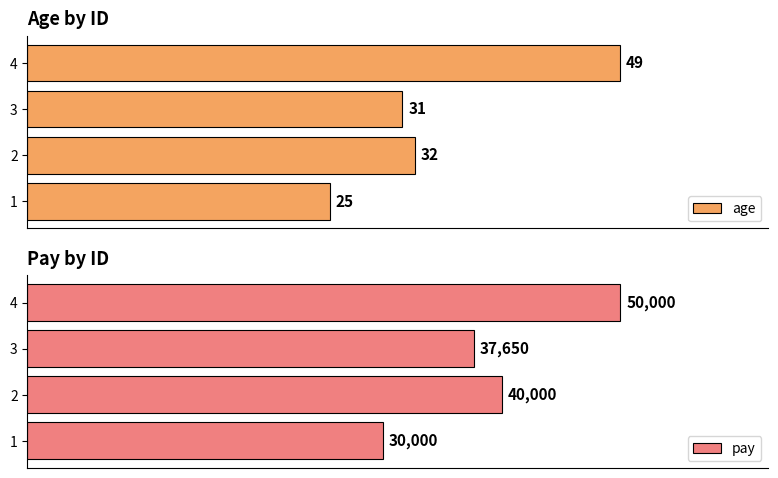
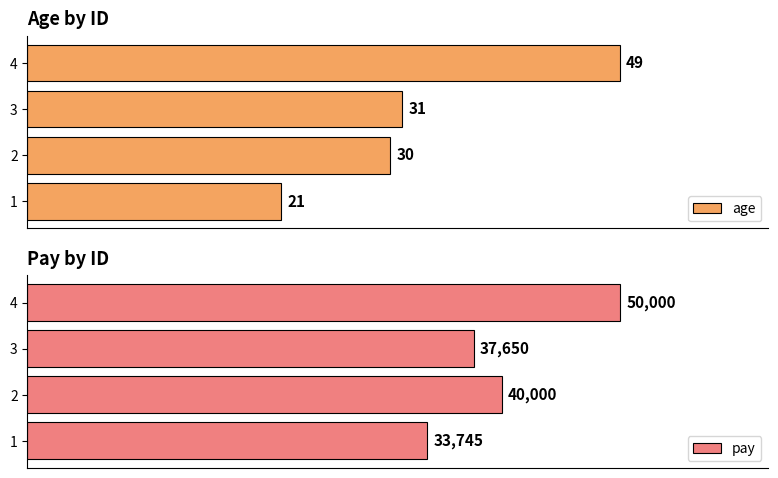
  {
    "Age by ID": {
      "4": "49",
      "3": "31",
-     "2": "32",
-     "1": "25"
+     "2": "30",
+     "1": "21"
    },
    "Pay by ID": {
      "4": "50,000",
      "3": "37,650",
      "2": "40,000",
-     "1": "30,000"
+     "1": "33,745"
    }
  }
